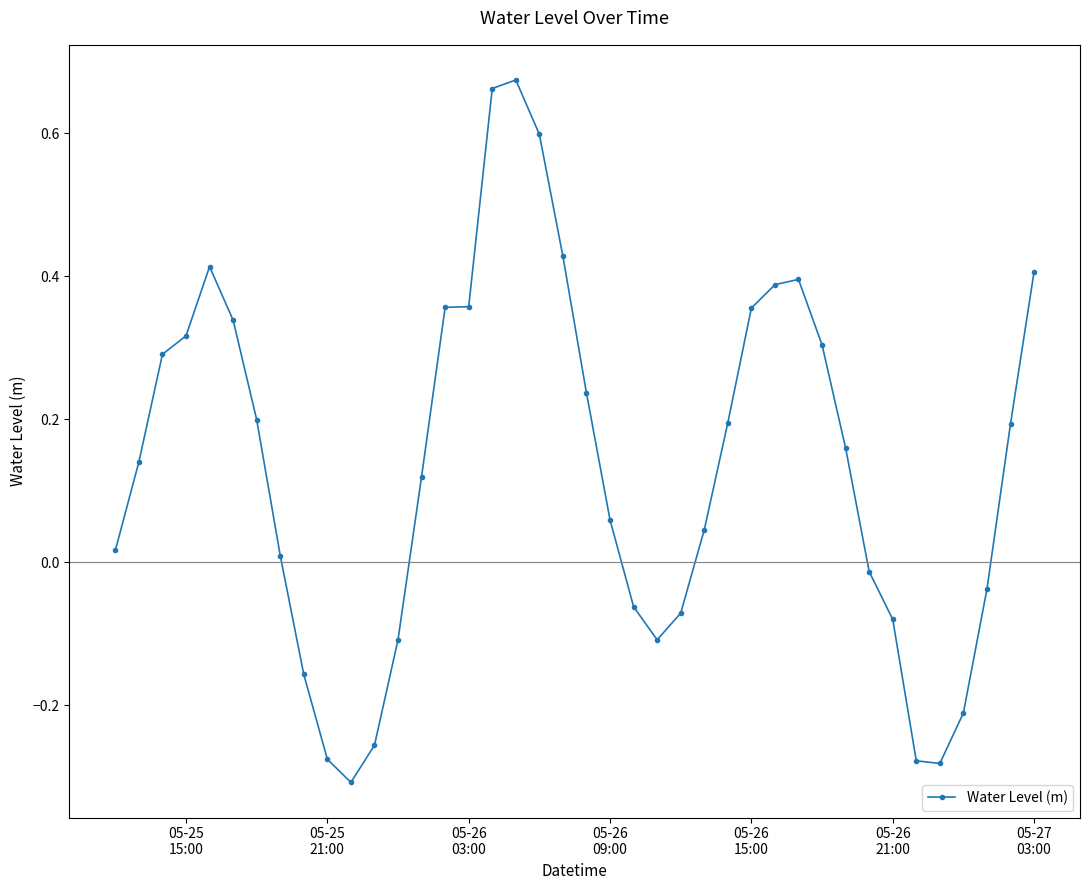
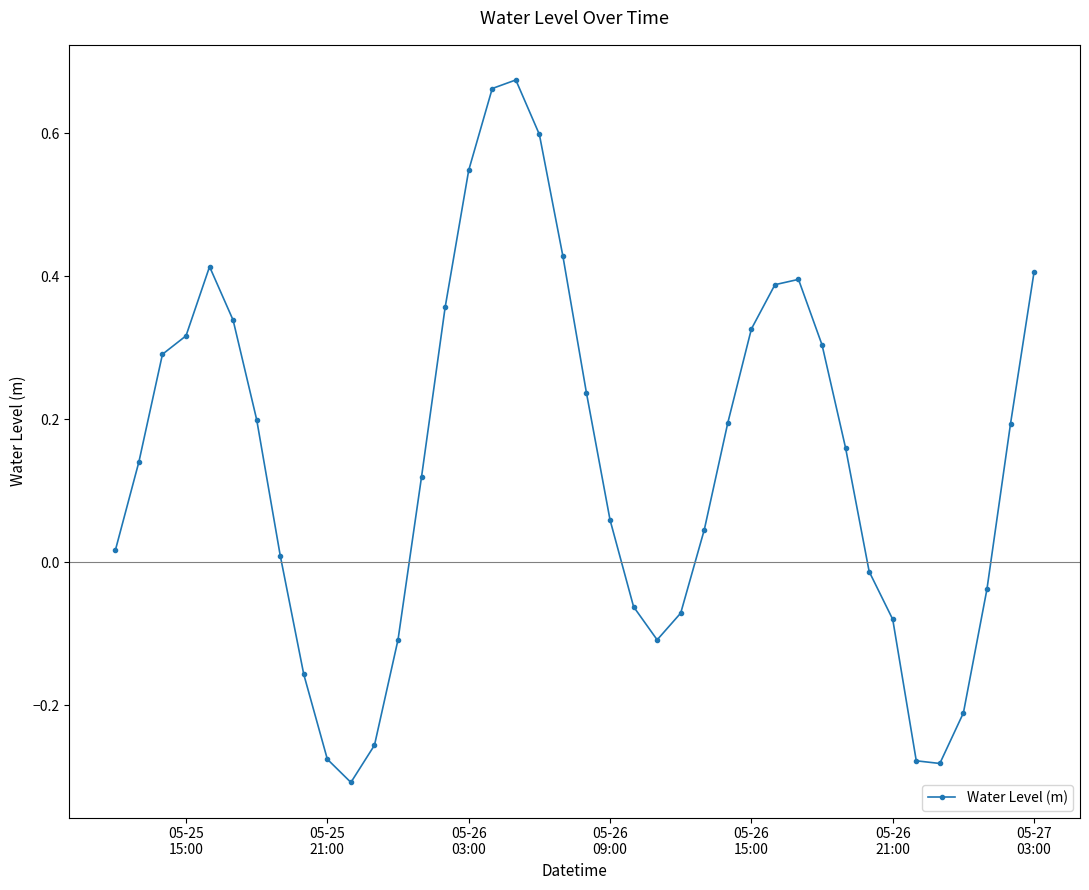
  {
    "05-25 15:00": 0.32,
    "05-25 21:00": -0.28,
-   "05-26 03:00": 0.36,
+   "05-26 03:00": 0.55,
    "05-26 09:00": 0.06,
-   "05-26 15:00": 0.36,
+   "05-26 15:00": 0.33,
    "05-26 21:00": -0.08,
    "05-27 03:00": 0.41
  }
